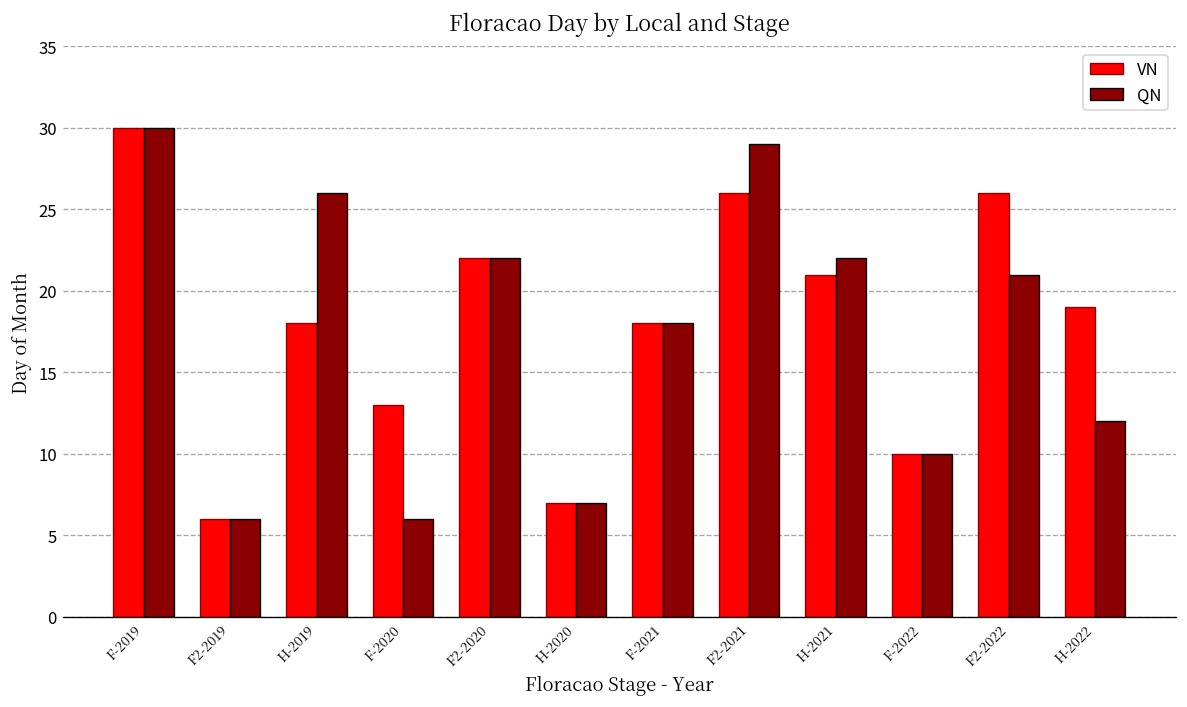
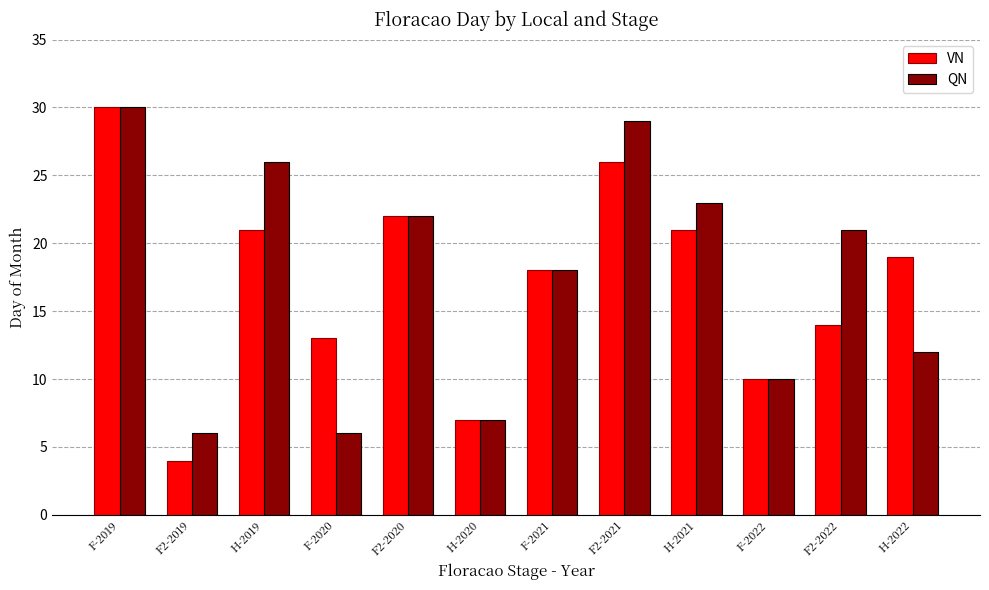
  {
    "VN": {
      "F-2019": 30,
-     "F2-2019": 6,
-     "H-2019": 18,
+     "F2-2019": 4,
+     "H-2019": 21,
      "F-2020": 13,
      "F2-2020": 22,
      "H-2020": 7,
      "F-2021": 18,
      "F2-2021": 26,
      "H-2021": 21,
      "F-2022": 10,
-     "F2-2022": 26,
+     "F2-2022": 14,
      "H-2022": 19
    },
    "QN": {
      "F-2019": 30,
      "F2-2019": 6,
      "H-2019": 26,
      "F-2020": 6,
      "F2-2020": 22,
      "H-2020": 7,
      "F-2021": 18,
      "F2-2021": 29,
-     "H-2021": 22,
+     "H-2021": 23,
      "F-2022": 10,
      "F2-2022": 21,
      "H-2022": 12
    }
  }
